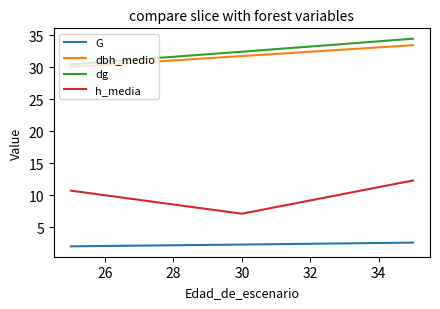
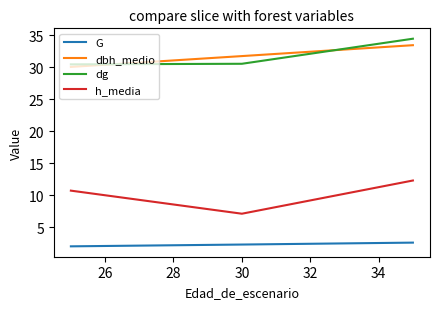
  {
    "G": {
      "30": 2
    },
    "dbh_medio": {
      "30": 32
    },
    "dg": {
-     "30": 32
+     "30": 31
    },
    "h_media": {
      "30": 7
    }
  }
